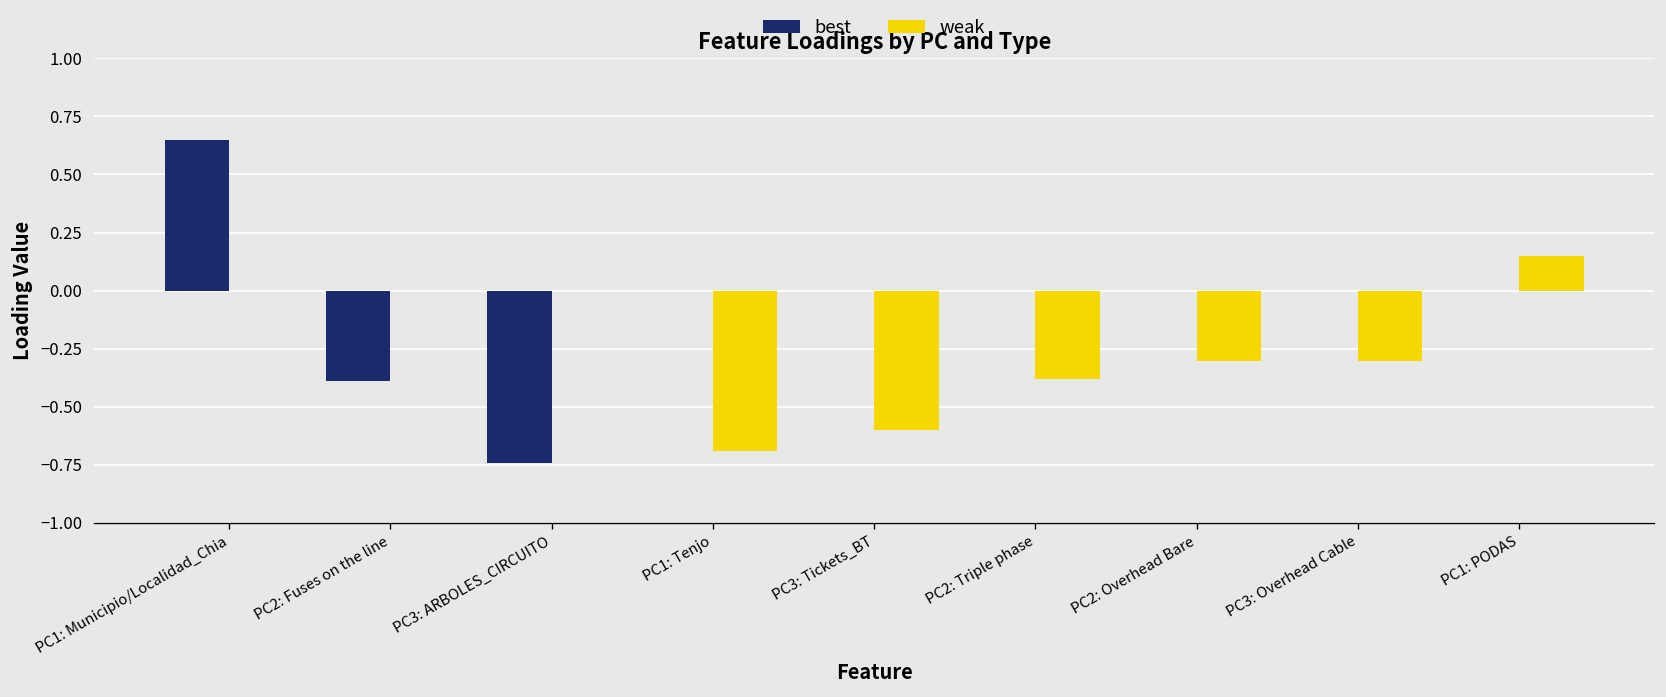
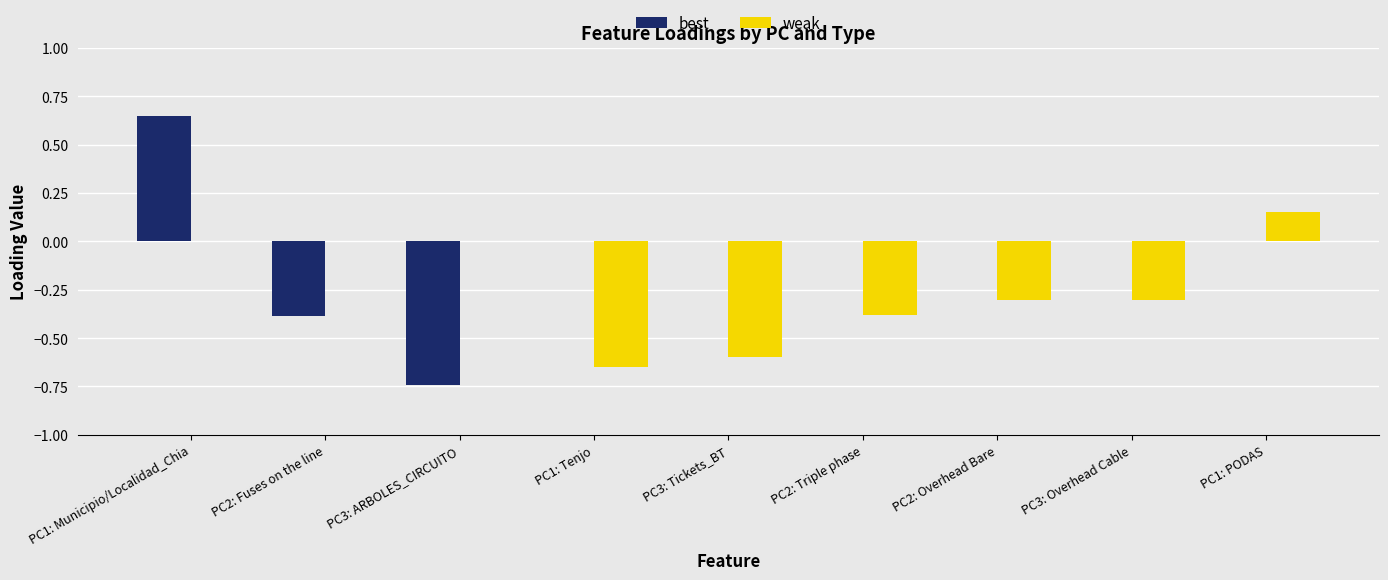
  {
    "best": {
      "PC1: Municipio/Localidad_Chia": 0.65,
      "PC2: Fuses on the line": -0.39,
      "PC3: ARBOLES_CIRCUITO": -0.74,
      "PC1: Tenjo": 0.00,
      "PC3: Tickets_BT": 0.00,
      "PC2: Triple phase": 0.00,
      "PC2: Overhead Bare": 0.00,
      "PC3: Overhead Cable": 0.00,
      "PC1: PODAS": 0.00
    },
    "weak": {
      "PC1: Municipio/Localidad_Chia": 0.00,
      "PC2: Fuses on the line": 0.00,
      "PC3: ARBOLES_CIRCUITO": 0.00,
-     "PC1: Tenjo": -0.69,
+     "PC1: Tenjo": -0.65,
      "PC3: Tickets_BT": -0.60,
      "PC2: Triple phase": -0.38,
      "PC2: Overhead Bare": -0.30,
      "PC3: Overhead Cable": -0.30,
      "PC1: PODAS": 0.15
    }
  }
